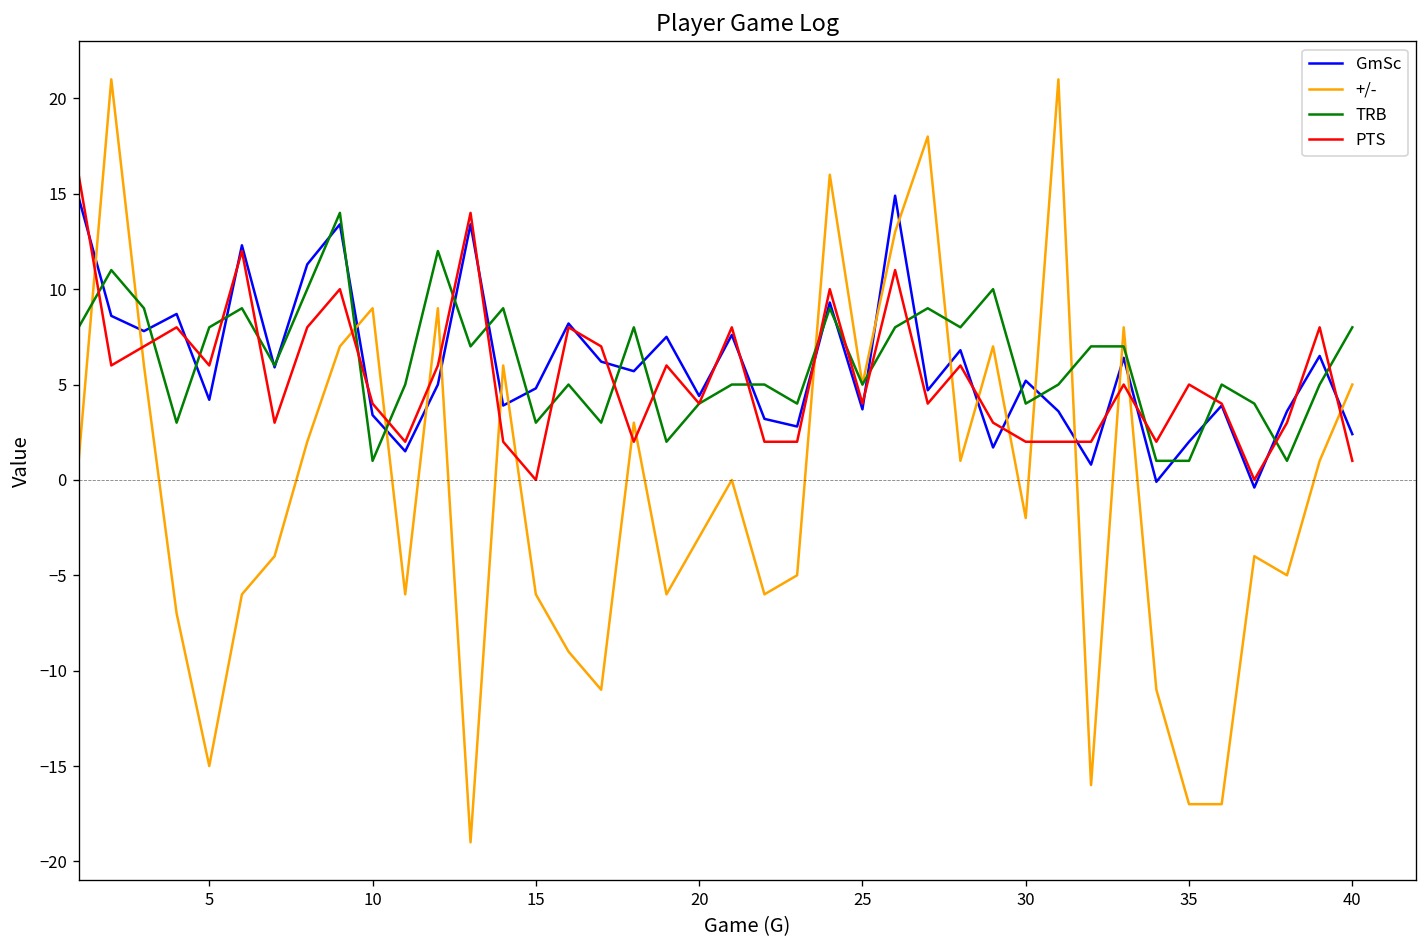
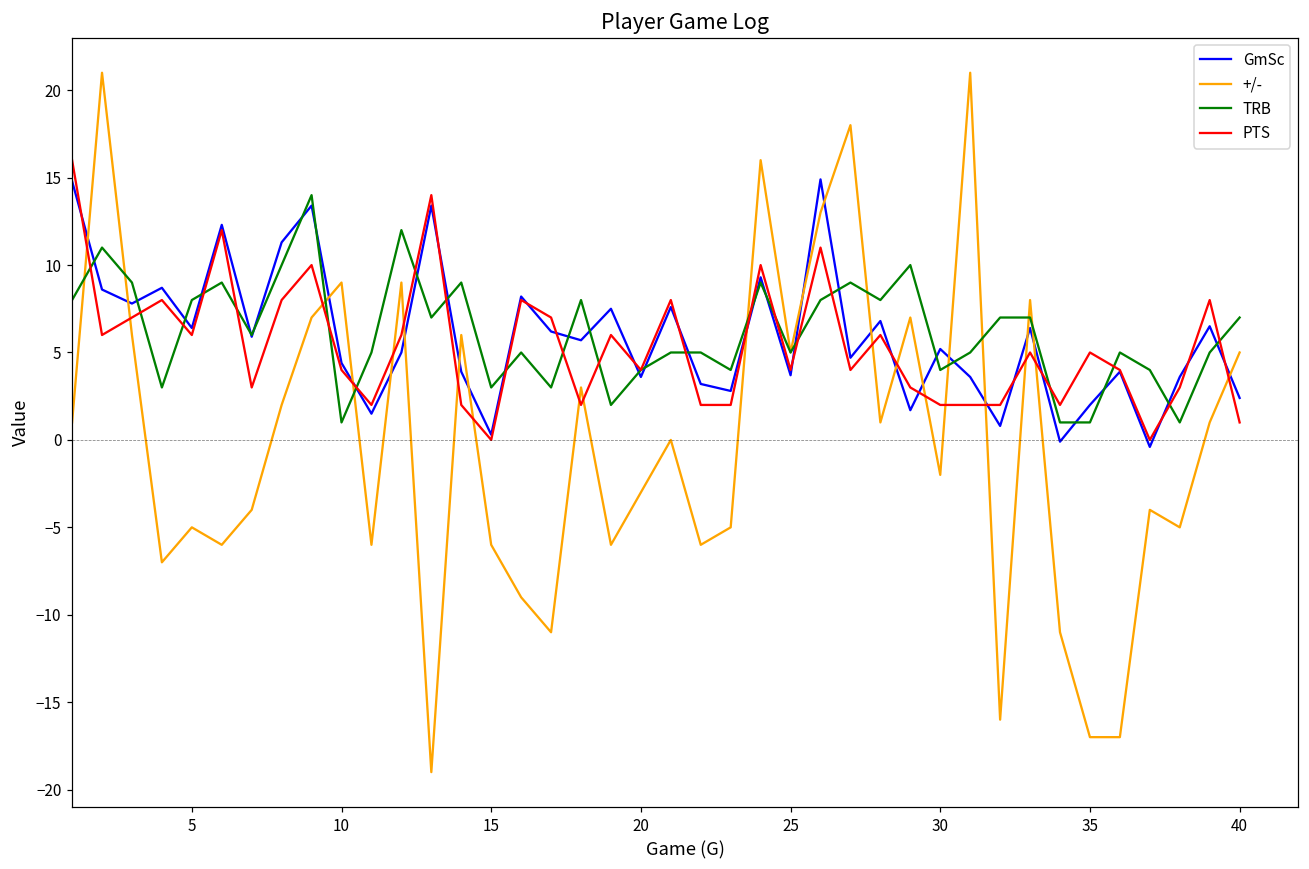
  {
    "GmSc": {
-     "5": 4.2,
-     "10": 3.4,
-     "15": 4.8,
-     "20": 4.4,
+     "5": 6.4,
+     "10": 4.4,
+     "15": 0.3,
+     "20": 3.6,
      "25": 3.7,
      "30": 5.2,
      "35": 2.0,
      "40": 2.4
    },
    "+/-": {
-     "5": -15,
+     "5": -5,
      "10": 9,
      "15": -6,
      "20": -3,
      "30": -2,
      "35": -17,
      "40": 5
    },
    "TRB": {
      "5": 8,
      "10": 1,
      "15": 3,
      "30": 4,
      "35": 1,
-     "40": 8
+     "40": 7
    },
    "PTS": {
      "5": 6.0,
      "10": 4.0,
      "15": 0.0,
      "25": 4.0,
      "30": 2.0,
      "35": 5.0,
      "40": 1.0
    }
  }
